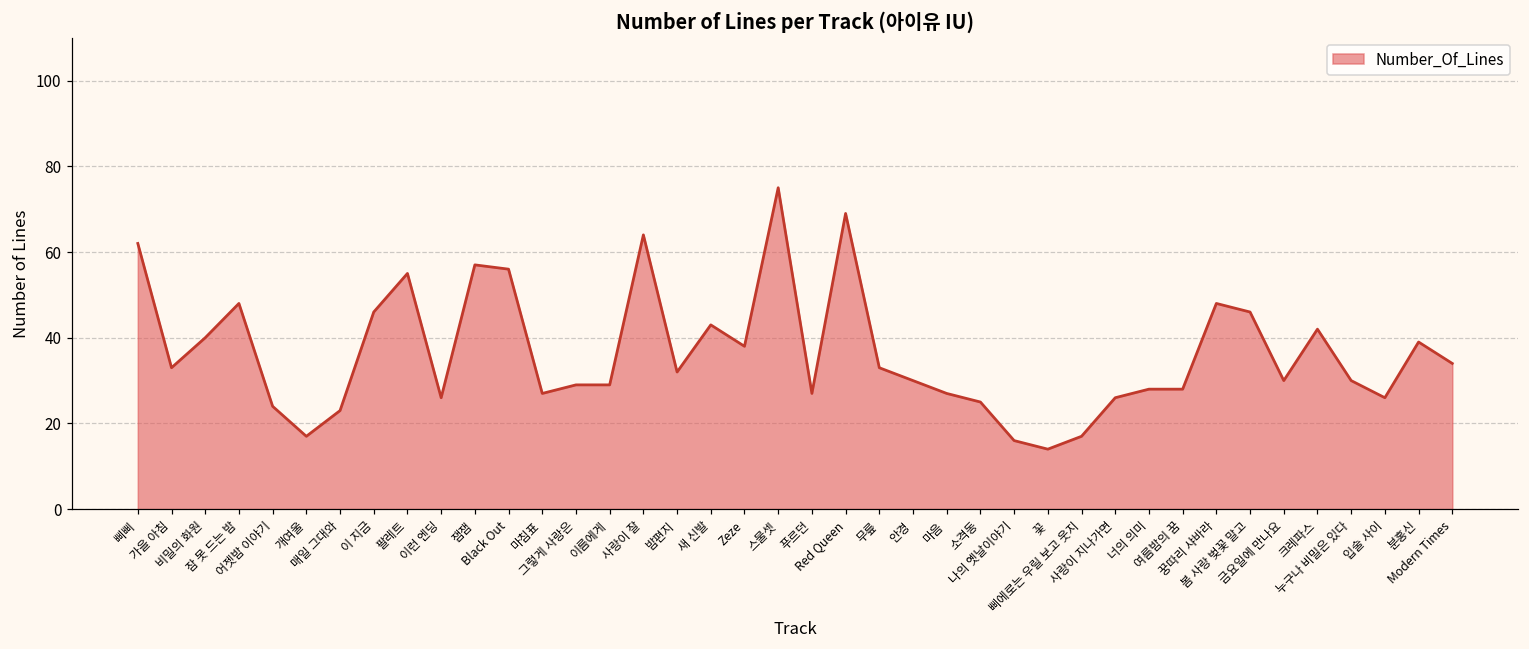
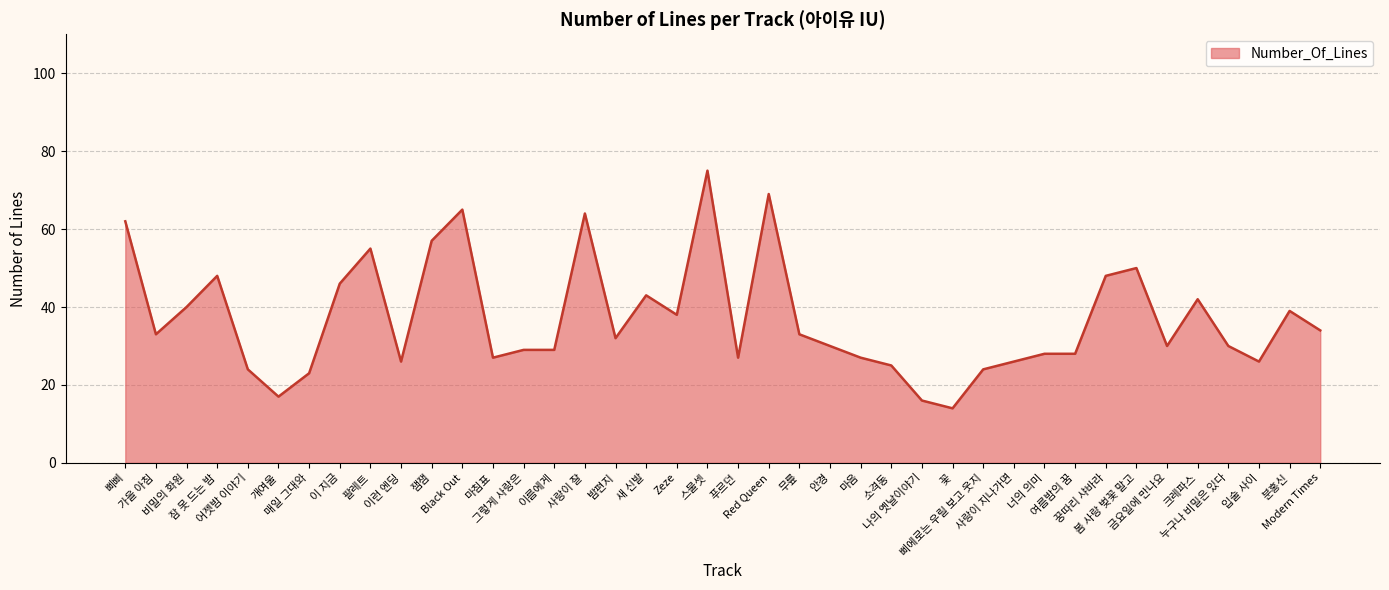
  {
    "삐삐": 62,
    "가을 아침": 33,
    "비밀의 화원": 40,
    "잠 못 드는 밤": 48,
    "어젯밤 이야기": 24,
    "개여울": 17,
    "매일 그대와": 23,
    "이 지금": 46,
    "팔레트": 55,
    "이런 엔딩": 26,
    "잼잼": 57,
-   "Black Out": 56,
+   "Black Out": 65,
    "마침표": 27,
    "그렇게 사랑은": 29,
    "이름에게": 29,
    "사랑이 잘": 64,
    "밤편지": 32,
    "새 신발": 43,
    "Zeze": 38,
    "스물셋": 75,
    "푸르던": 27,
    "Red Queen": 69,
    "무릎": 33,
    "안경": 30,
    "마음": 27,
    "소격동": 25,
    "나의 옛날이야기": 16,
    "꽃": 14,
-   "삐에로는 우릴 보고 웃지": 17,
+   "삐에로는 우릴 보고 웃지": 24,
    "사랑이 지나가면": 26,
    "너의 의미": 28,
    "여름밤의 꿈": 28,
    "꿍따리 샤바라": 48,
-   "봄 사랑 벚꽃 말고": 46,
+   "봄 사랑 벚꽃 말고": 50,
    "금요일에 만나요": 30,
    "크레파스": 42,
    "누구나 비밀은 있다": 30,
    "입술 사이": 26,
    "분홍신": 39,
    "Modern Times": 34
  }
